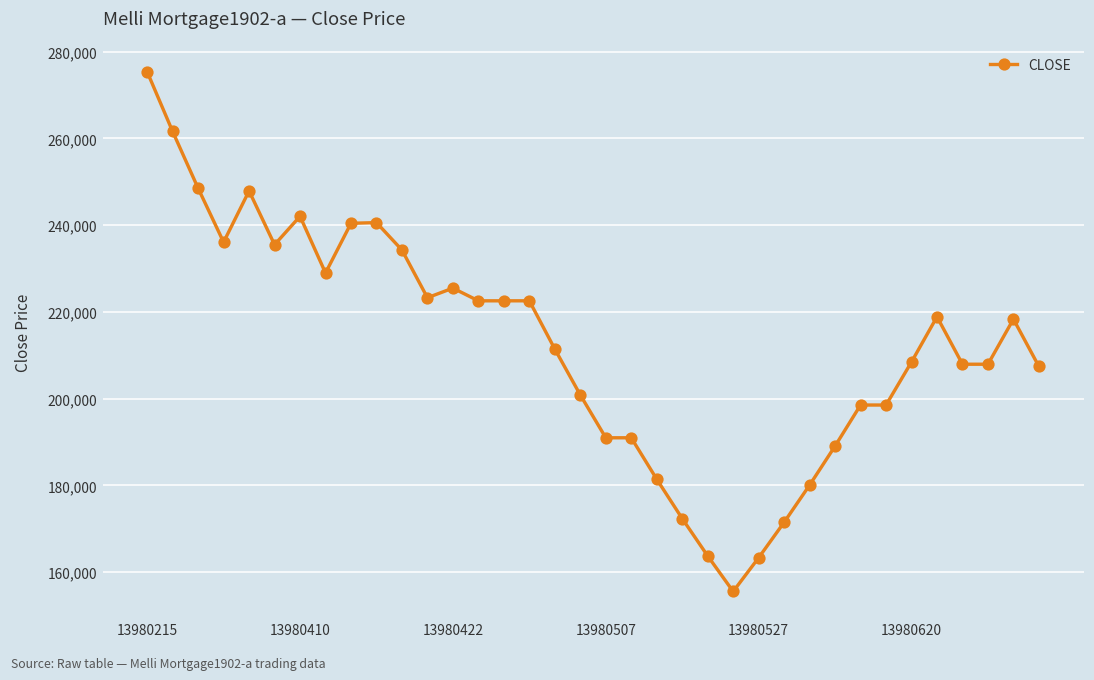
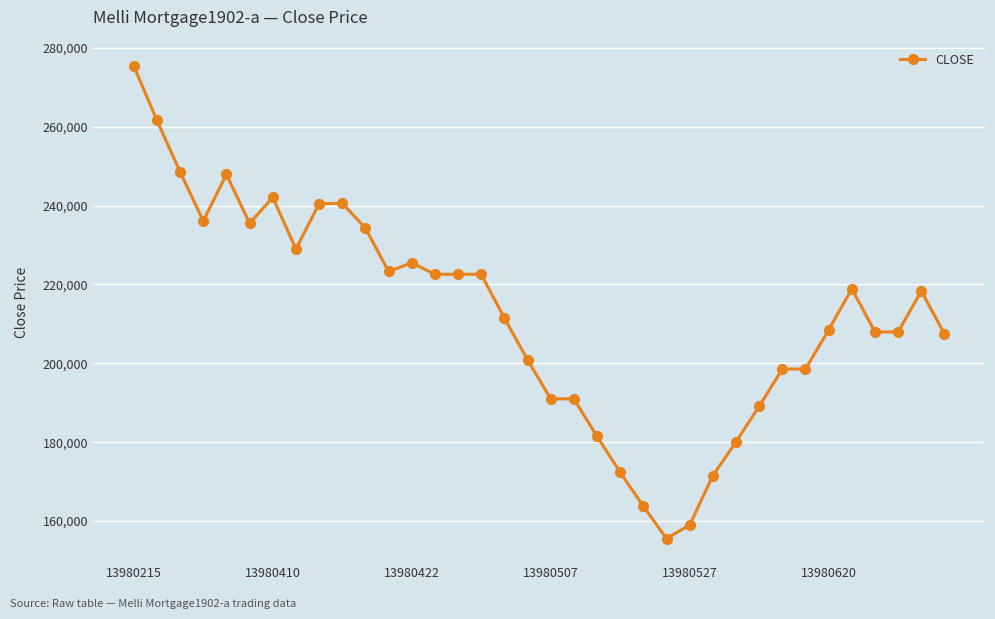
  {
    "13980215": "275,000",
    "13980410": "242,000",
    "13980422": "225,000",
    "13980507": "191,000",
-   "13980527": "163,000",
+   "13980527": "159,000",
    "13980620": "208,000"
  }
